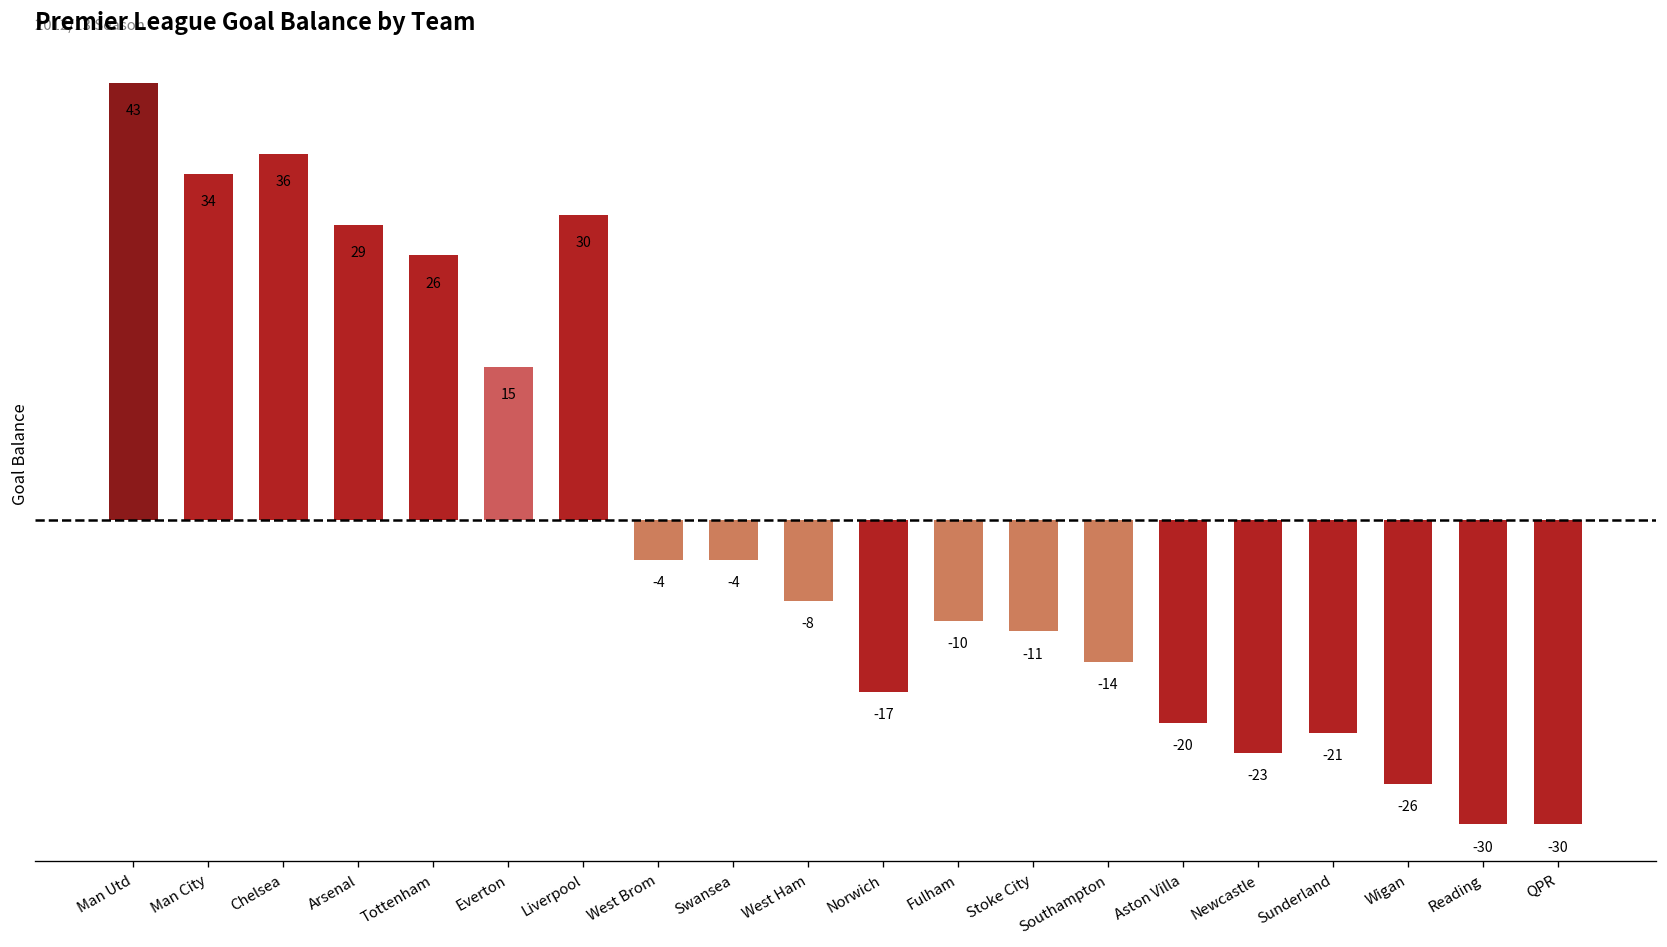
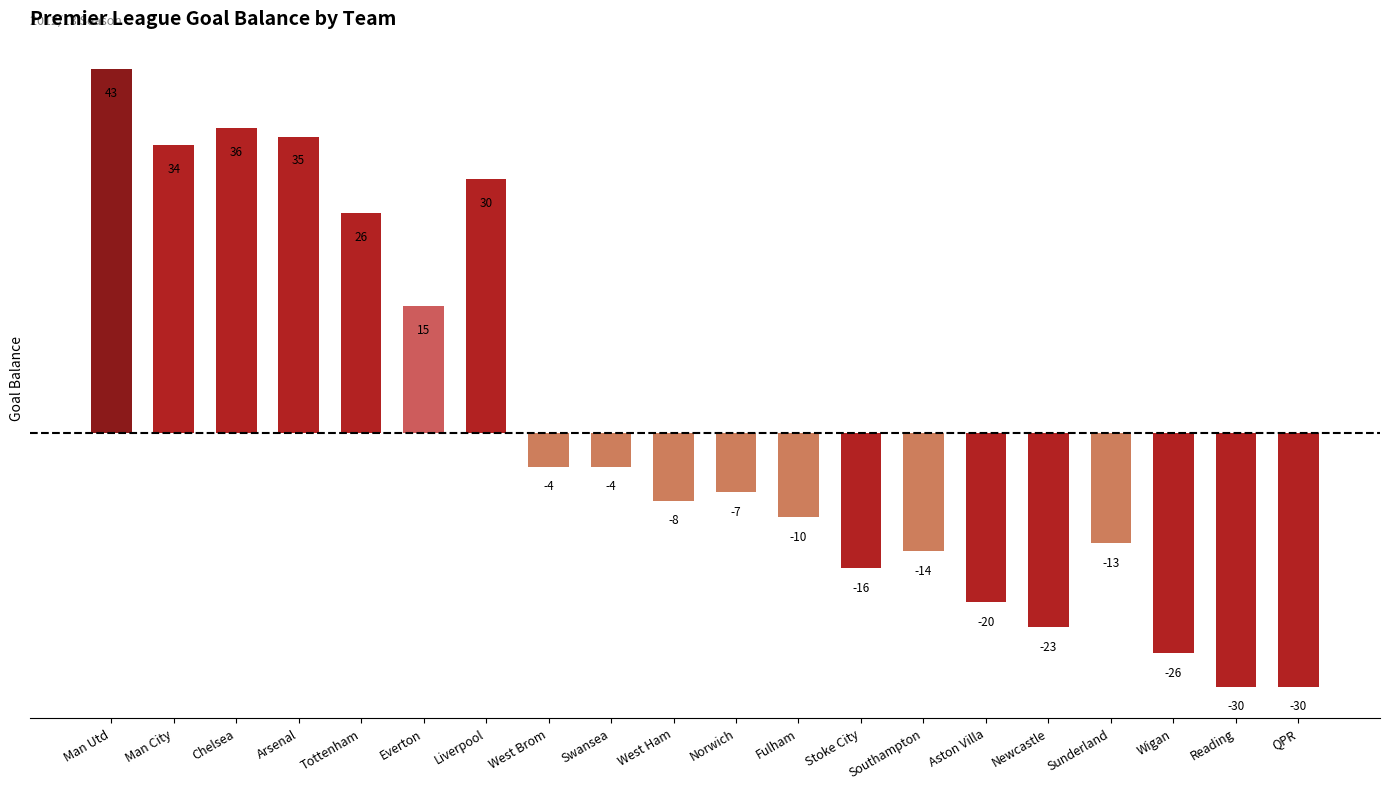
  {
    "Man Utd": 43,
    "Man City": 34,
    "Chelsea": 36,
-   "Arsenal": 29,
+   "Arsenal": 35,
    "Tottenham": 26,
    "Everton": 15,
    "Liverpool": 30,
    "West Brom": -4,
    "Swansea": -4,
    "West Ham": -8,
-   "Norwich": -17,
+   "Norwich": -7,
    "Fulham": -10,
-   "Stoke City": -11,
+   "Stoke City": -16,
    "Southampton": -14,
    "Aston Villa": -20,
    "Newcastle": -23,
-   "Sunderland": -21,
+   "Sunderland": -13,
    "Wigan": -26,
    "Reading": -30,
    "QPR": -30
  }
